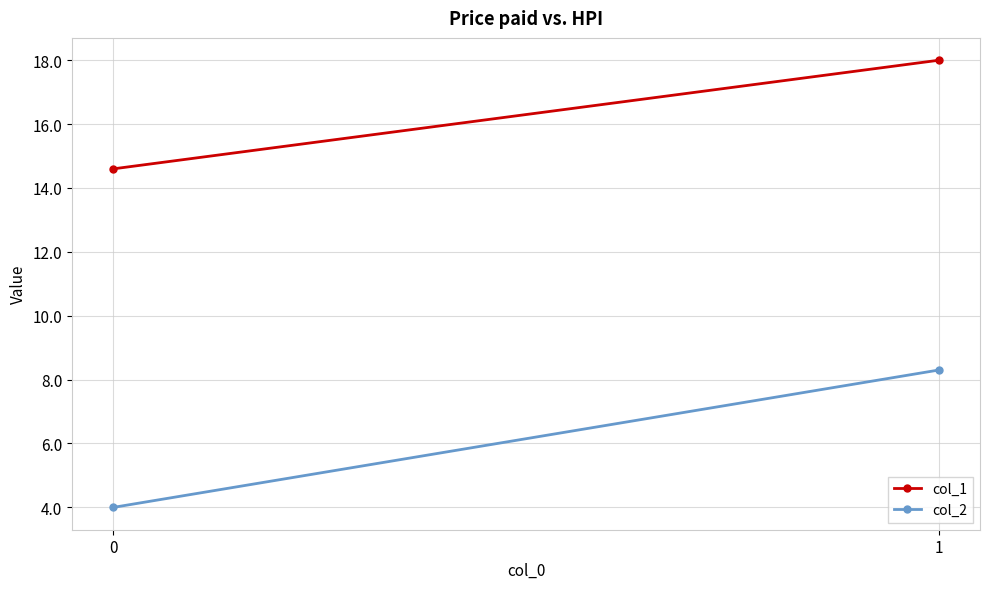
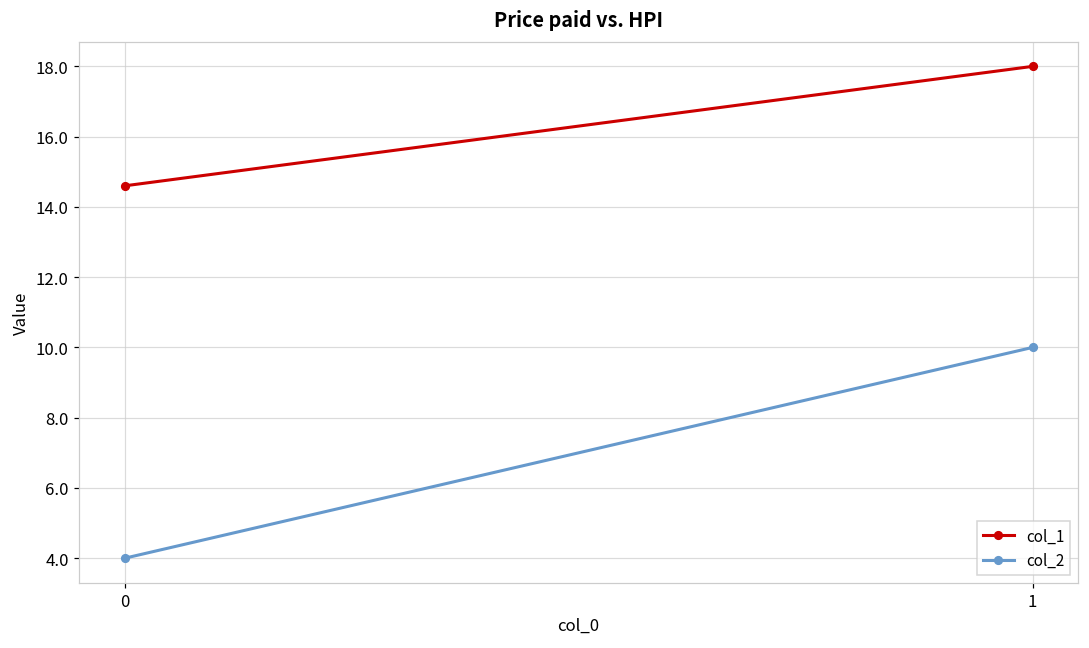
  {
    "col_1": {
      "0": 14.6,
      "1": 18.0
    },
    "col_2": {
      "0": 4.0,
-     "1": 8.3
+     "1": 10.0
    }
  }
